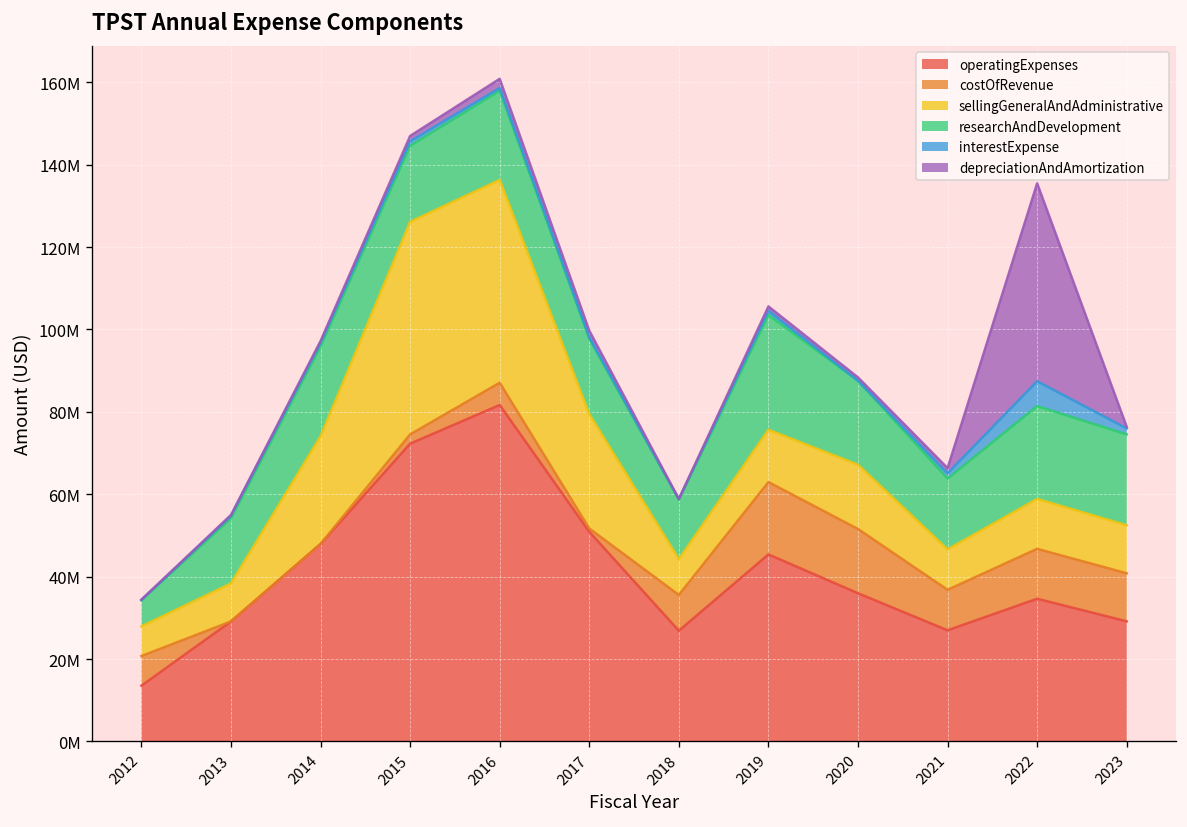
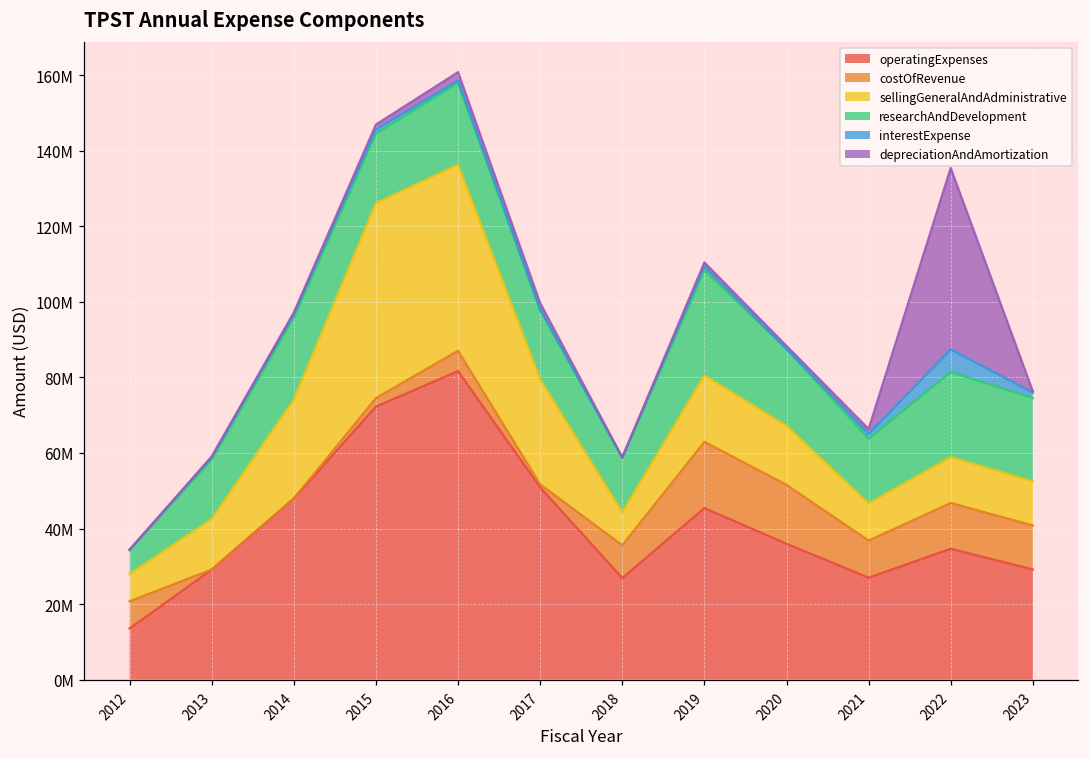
  {
    "sellingGeneralAndAdministrative": {
      "2012": 7000000,
-     "2013": 9000000,
+     "2013": 13000000,
      "2014": 26000000,
      "2015": 52000000,
      "2016": 49000000,
      "2017": 28000000,
      "2018": 9000000,
-     "2019": 13000000,
+     "2019": 18000000,
      "2020": 16000000,
      "2021": 10000000,
      "2022": 12000000,
      "2023": 12000000
    },
    "researchAndDevelopment": {
      "2014": 22000000,
      "2015": 18000000,
      "2019": 28000000,
      "2021": 17000000,
      "2022": 23000000,
      "2023": 22000000
    },
    "interestExpense": {
      "2015": 1000000,
      "2019": 1000000,
      "2021": 1000000,
      "2022": 6000000
    },
    "depreciationAndAmortization": {
      "2015": 1000000,
      "2016": 2000000,
      "2017": 2000000,
      "2019": 1000000,
      "2020": 1000000,
      "2021": 1000000,
      "2022": 48000000
    }
  }
